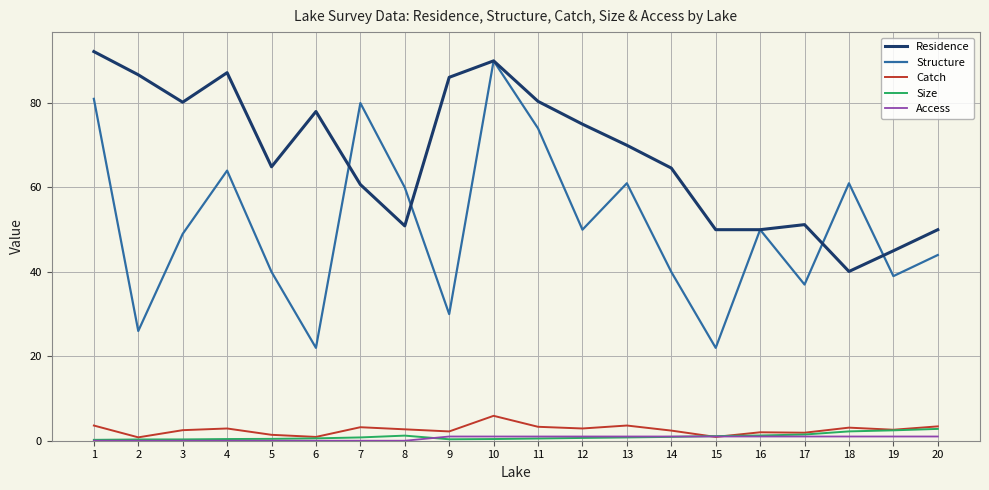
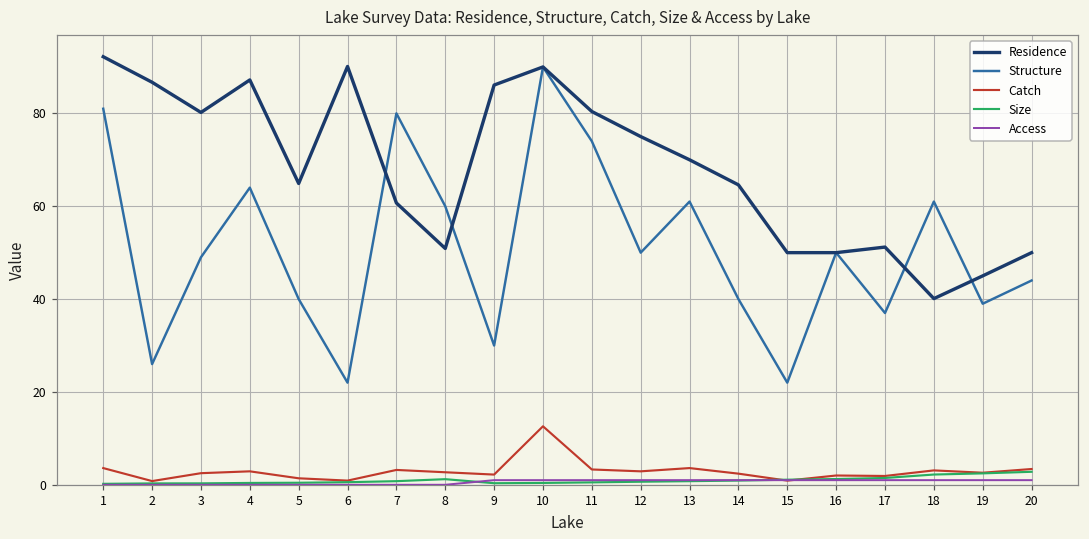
  {
    "Residence": {
      "1": 92,
      "2": 87,
      "3": 80,
      "4": 87,
      "5": 65,
-     "6": 78,
+     "6": 90,
      "7": 61,
      "8": 51,
      "9": 86,
      "11": 80,
      "12": 75,
      "13": 70,
      "14": 65,
      "15": 50,
      "17": 51,
      "18": 40,
      "19": 45,
      "20": 50
    },
    "Structure": {
      "1": 81,
      "2": 26,
      "3": 49,
      "4": 64,
      "5": 40,
      "6": 22,
      "7": 80,
      "8": 60,
      "9": 30,
      "11": 74,
      "12": 50,
      "13": 61,
      "14": 40,
      "15": 22,
      "17": 37,
      "18": 61,
      "19": 39,
      "20": 44
    },
    "Catch": {
      "1": 4,
      "3": 3,
      "4": 3,
      "5": 1,
      "7": 3,
      "8": 3,
      "9": 2,
-     "10": 6,
+     "10": 13,
      "11": 3,
      "12": 3,
      "13": 4,
      "14": 2,
      "16": 2,
      "18": 3
    },
    "Size": {
      "7": 1,
      "8": 1,
      "9": 0,
      "18": 2
    },
    "Access": {
      "7": 0,
      "8": 0,
      "9": 1,
      "18": 1,
      "19": 1,
      "20": 1
    }
  }
